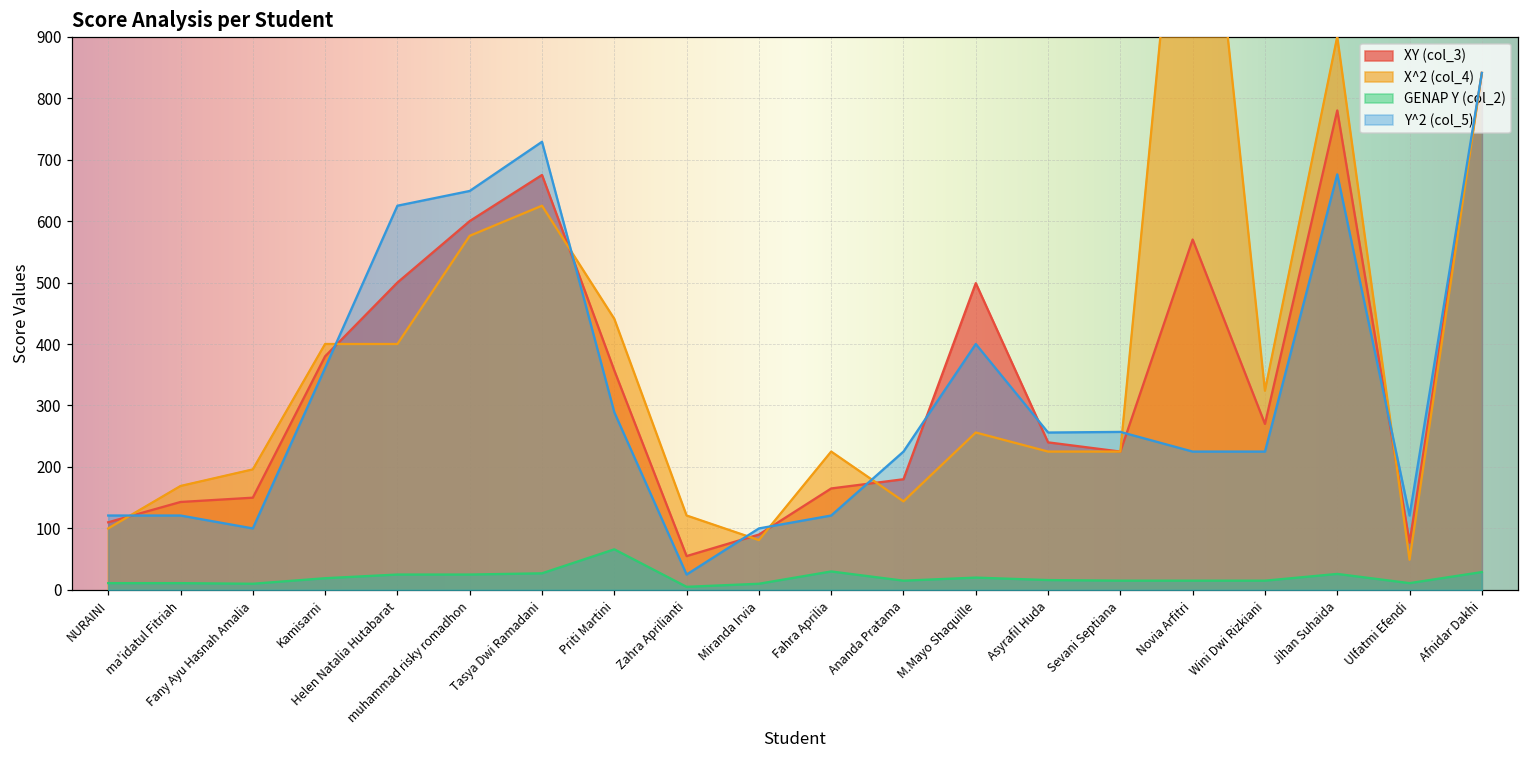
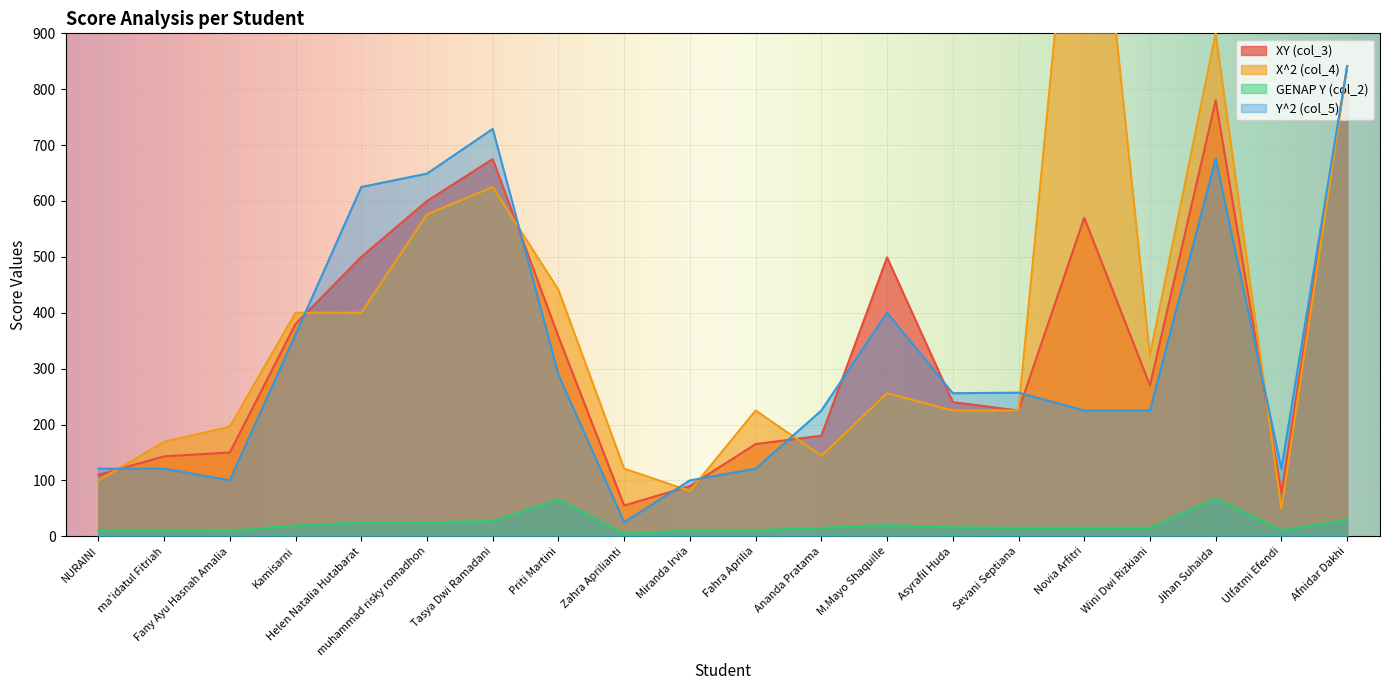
  {
    "XY (col_3)": {
      "NURAINI": 110,
      "ma'idatul Fitriah": 140,
      "Fany Ayu Hasnah Amalia": 150,
      "Kamisarni": 380,
      "Helen Natalia Hutabarat": 500,
      "muhammad risky romadhon": 600,
      "Tasya Dwi Ramadani": 680,
      "Priti Martini": 360,
      "Zahra Aprilianti": 60,
      "Miranda Irvia": 90,
      "Fahra Aprilia": 170,
      "Ananda Pratama": 180,
      "M.Mayo Shaquille": 500,
      "Asyrafil Huda": 240,
      "Novia Arfitri": 570,
      "Wini Dwi Rizkiani": 270,
      "Jihan Suhaida": 780,
      "Ulfatmi Efendi": 80
    },
    "X^2 (col_4)": {
      "NURAINI": 100,
      "ma'idatul Fitriah": 170,
      "Fany Ayu Hasnah Amalia": 200,
      "Kamisarni": 400,
      "Helen Natalia Hutabarat": 400,
      "muhammad risky romadhon": 580,
      "Tasya Dwi Ramadani": 630,
      "Priti Martini": 440,
      "Zahra Aprilianti": 120,
      "Miranda Irvia": 80,
      "Fahra Aprilia": 230,
      "Ananda Pratama": 140,
      "M.Mayo Shaquille": 260,
      "Asyrafil Huda": 230,
      "Wini Dwi Rizkiani": 320,
      "Jihan Suhaida": 900,
      "Ulfatmi Efendi": 50
    },
    "GENAP Y (col_2)": {
      "NURAINI": 10,
      "ma'idatul Fitriah": 10,
      "Fany Ayu Hasnah Amalia": 10,
      "Kamisarni": 20,
      "Helen Natalia Hutabarat": 30,
      "muhammad risky romadhon": 30,
      "Tasya Dwi Ramadani": 30,
      "Priti Martini": 70,
      "Zahra Aprilianti": 10,
      "Miranda Irvia": 10,
-     "Fahra Aprilia": 30,
+     "Fahra Aprilia": 10,
      "Ananda Pratama": 20,
      "M.Mayo Shaquille": 20,
      "Asyrafil Huda": 20,
      "Sevani Septiana": 20,
      "Novia Arfitri": 20,
      "Wini Dwi Rizkiani": 20,
-     "Jihan Suhaida": 30,
+     "Jihan Suhaida": 70,
      "Ulfatmi Efendi": 10,
      "Afnidar Dakhi": 30
    },
    "Y^2 (col_5)": {
      "NURAINI": 120,
      "ma'idatul Fitriah": 120,
      "Fany Ayu Hasnah Amalia": 100,
      "Kamisarni": 360,
      "Helen Natalia Hutabarat": 630,
      "muhammad risky romadhon": 650,
      "Tasya Dwi Ramadani": 730,
      "Priti Martini": 290,
      "Zahra Aprilianti": 30,
      "Miranda Irvia": 100,
      "Fahra Aprilia": 120,
      "Ananda Pratama": 230,
      "M.Mayo Shaquille": 400,
      "Asyrafil Huda": 260,
      "Sevani Septiana": 260,
      "Novia Arfitri": 230,
      "Wini Dwi Rizkiani": 230,
      "Jihan Suhaida": 680,
      "Ulfatmi Efendi": 120
    }
  }
